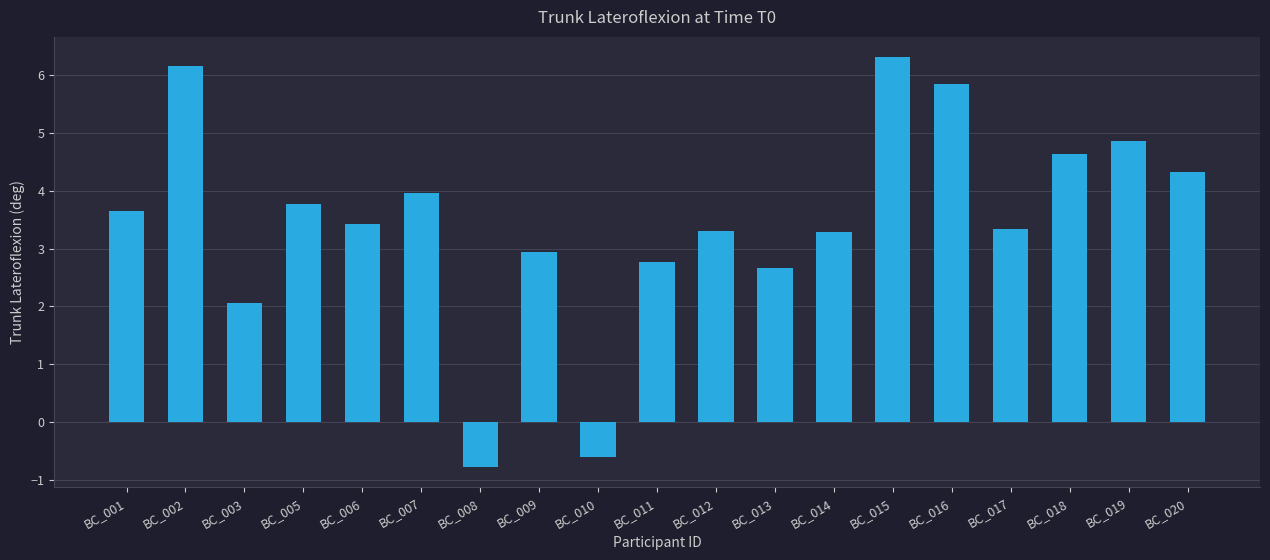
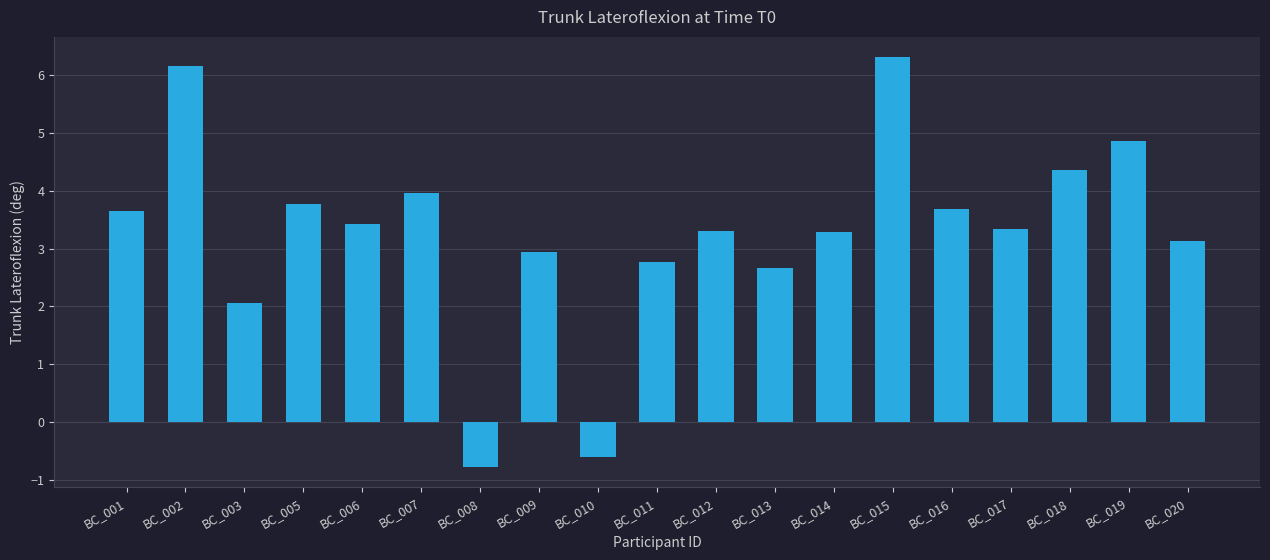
  {
    "BC_001": 3.7,
    "BC_002": 6.2,
    "BC_003": 2.1,
    "BC_005": 3.8,
    "BC_006": 3.4,
    "BC_007": 4.0,
    "BC_008": -0.8,
    "BC_009": 2.9,
    "BC_010": -0.6,
    "BC_011": 2.8,
    "BC_012": 3.3,
    "BC_013": 2.7,
    "BC_014": 3.3,
    "BC_015": 6.3,
-   "BC_016": 5.9,
+   "BC_016": 3.7,
    "BC_017": 3.3,
-   "BC_018": 4.6,
+   "BC_018": 4.4,
    "BC_019": 4.9,
-   "BC_020": 4.3
+   "BC_020": 3.1
  }
